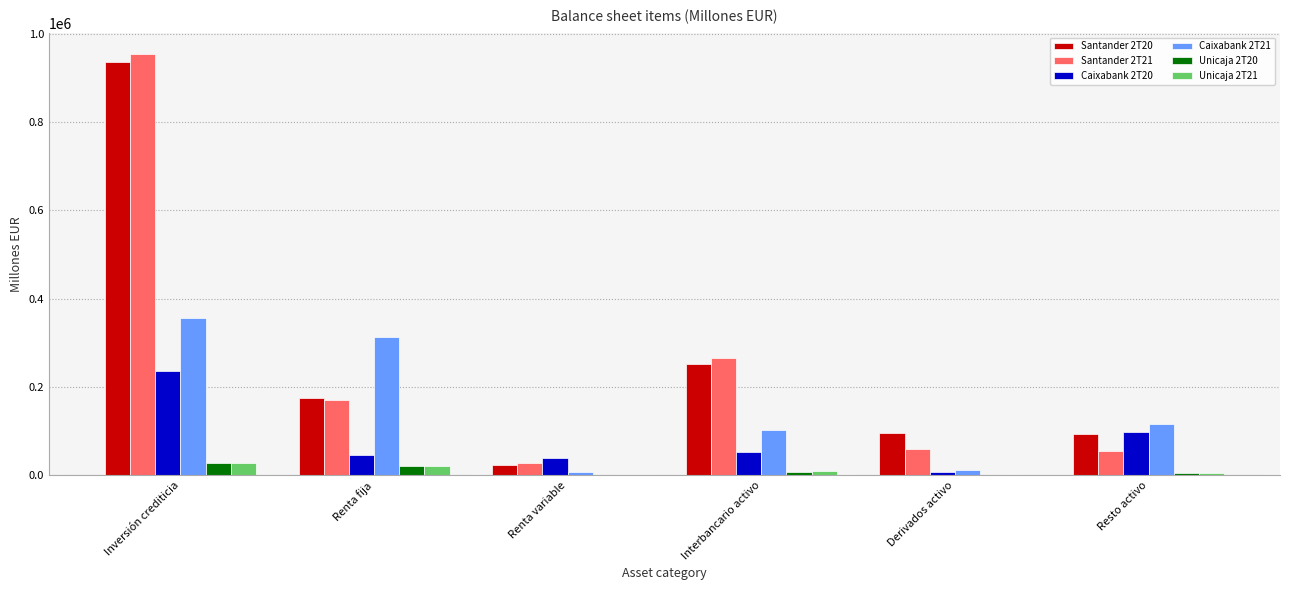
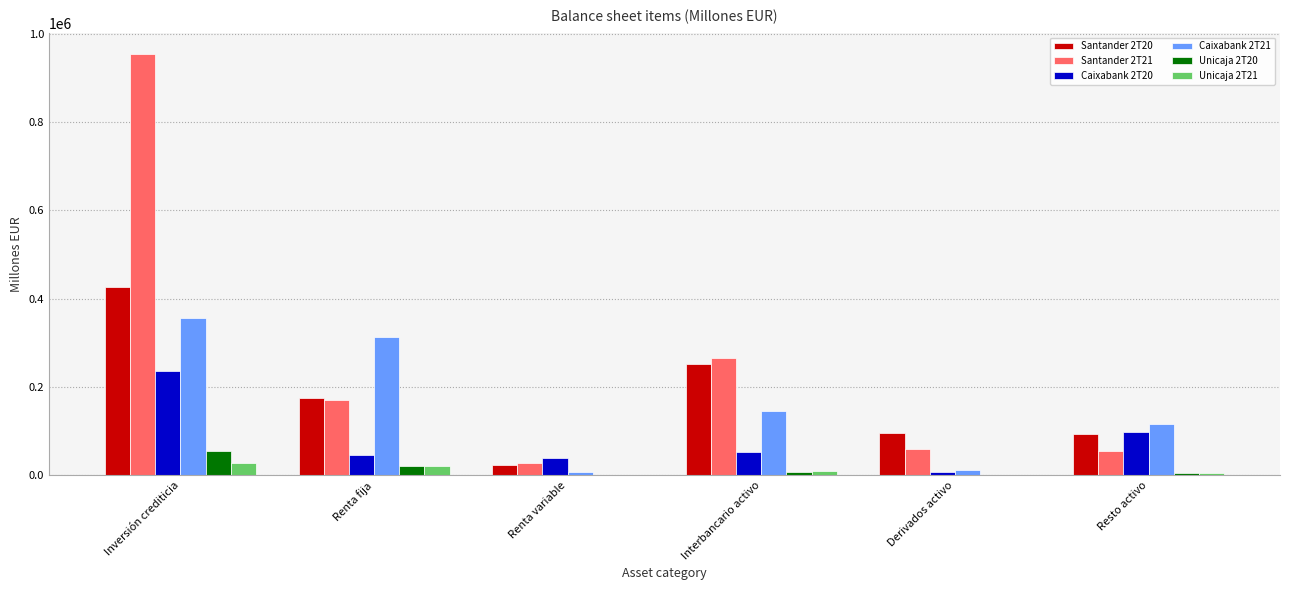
  {
    "Santander 2T20": {
-     "Inversión crediticia": 930000,
+     "Inversión crediticia": 430000,
      "Renta fija": 170000,
      "Renta variable": 20000,
      "Interbancario activo": 250000,
      "Derivados activo": 100000,
      "Resto activo": 90000
    },
    "Santander 2T21": {
      "Inversión crediticia": 950000,
      "Renta fija": 170000,
      "Renta variable": 30000,
      "Interbancario activo": 270000,
      "Derivados activo": 60000,
      "Resto activo": 50000
    },
    "Caixabank 2T20": {
      "Inversión crediticia": 240000,
      "Renta fija": 50000,
      "Renta variable": 40000,
      "Interbancario activo": 50000,
      "Derivados activo": 10000,
      "Resto activo": 100000
    },
    "Caixabank 2T21": {
      "Inversión crediticia": 360000,
      "Renta fija": 310000,
      "Renta variable": 10000,
-     "Interbancario activo": 100000,
+     "Interbancario activo": 150000,
      "Derivados activo": 10000,
      "Resto activo": 120000
    },
    "Unicaja 2T20": {
-     "Inversión crediticia": 30000,
+     "Inversión crediticia": 60000,
      "Renta fija": 20000,
      "Interbancario activo": 10000
    },
    "Unicaja 2T21": {
      "Inversión crediticia": 30000,
      "Renta fija": 20000,
      "Interbancario activo": 10000
    }
  }
